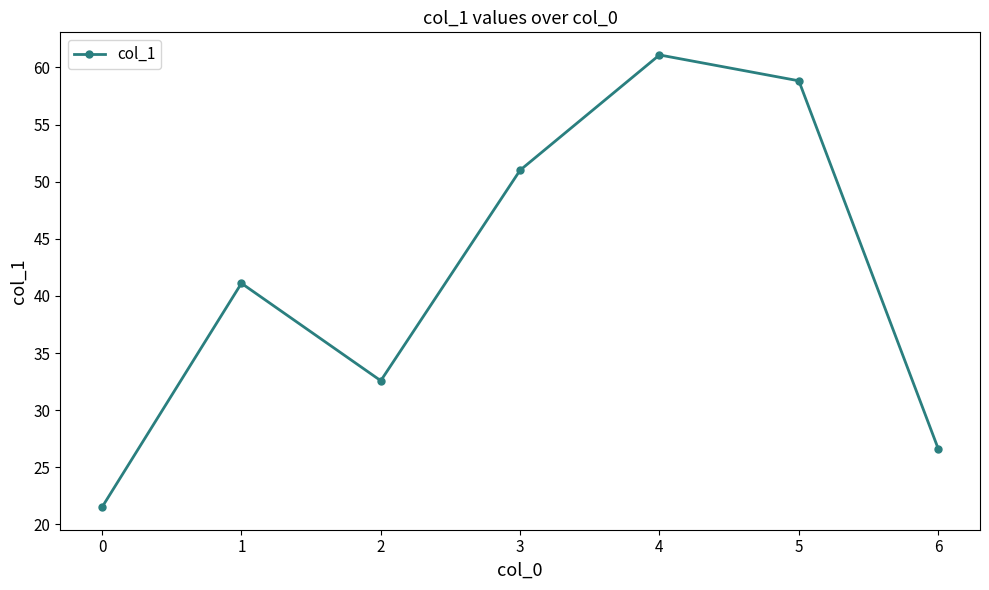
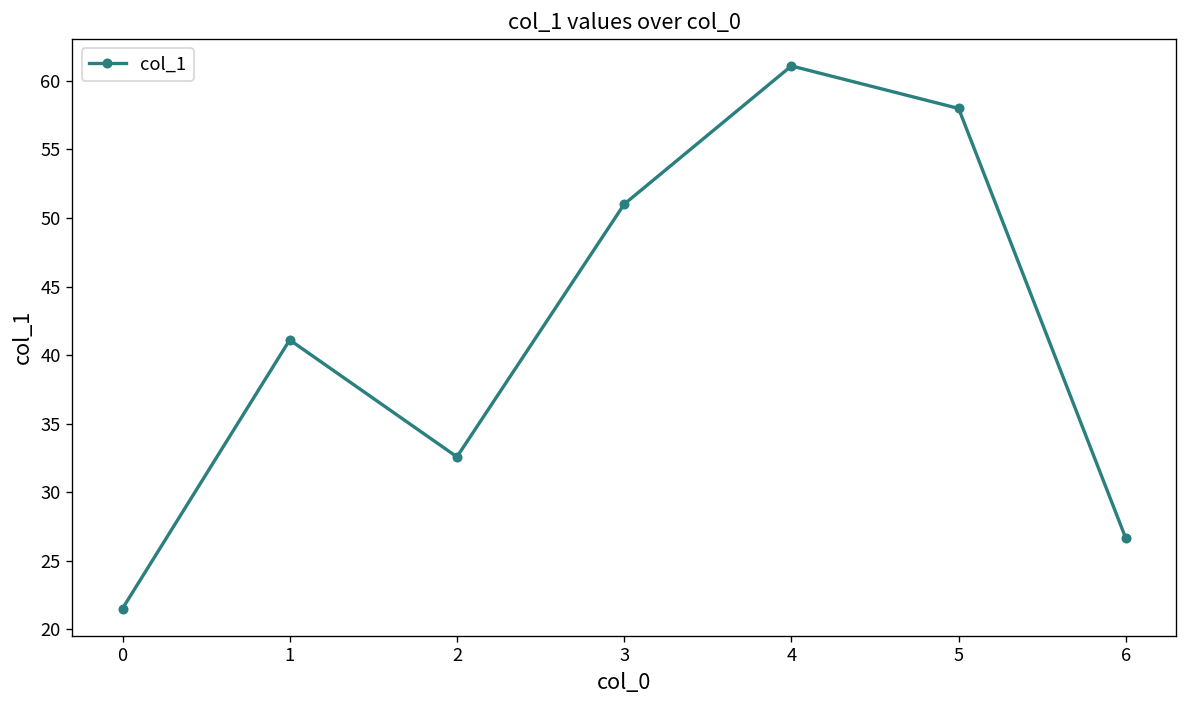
  {
    "0": 21.5,
    "1": 41.1,
    "2": 32.6,
    "3": 51.0,
    "4": 61.1,
-   "5": 58.8,
+   "5": 58.0,
    "6": 26.6
  }
